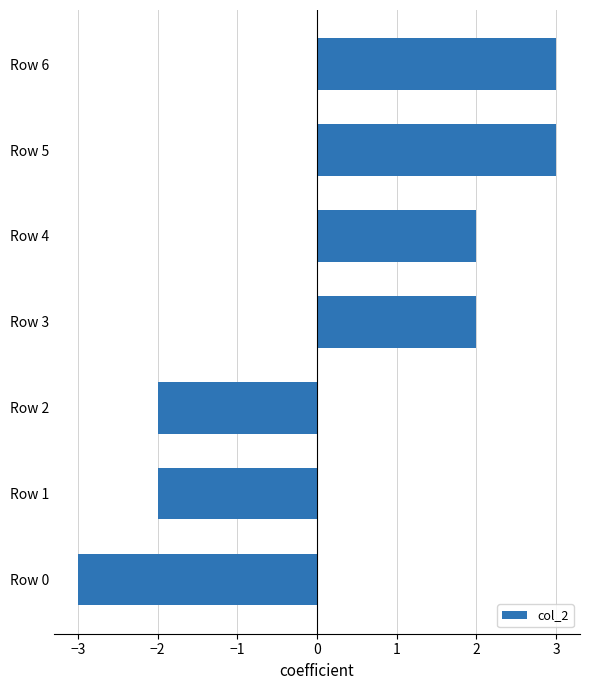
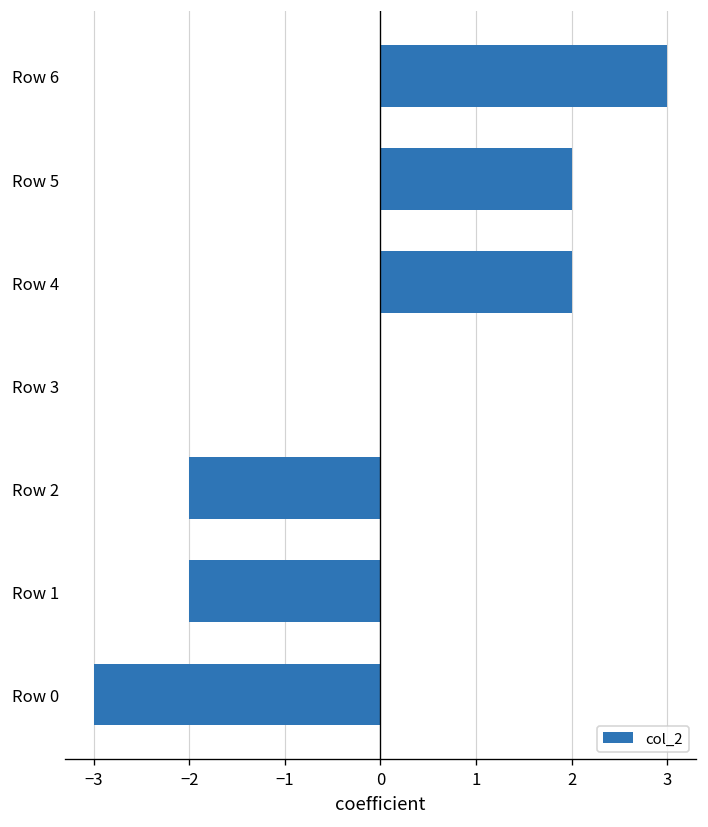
  {
    "Row 6": 3,
-   "Row 5": 3,
+   "Row 5": 2,
    "Row 4": 2,
-   "Row 3": 2,
+   "Row 3": 0,
    "Row 2": -2,
    "Row 1": -2,
    "Row 0": -3
  }
